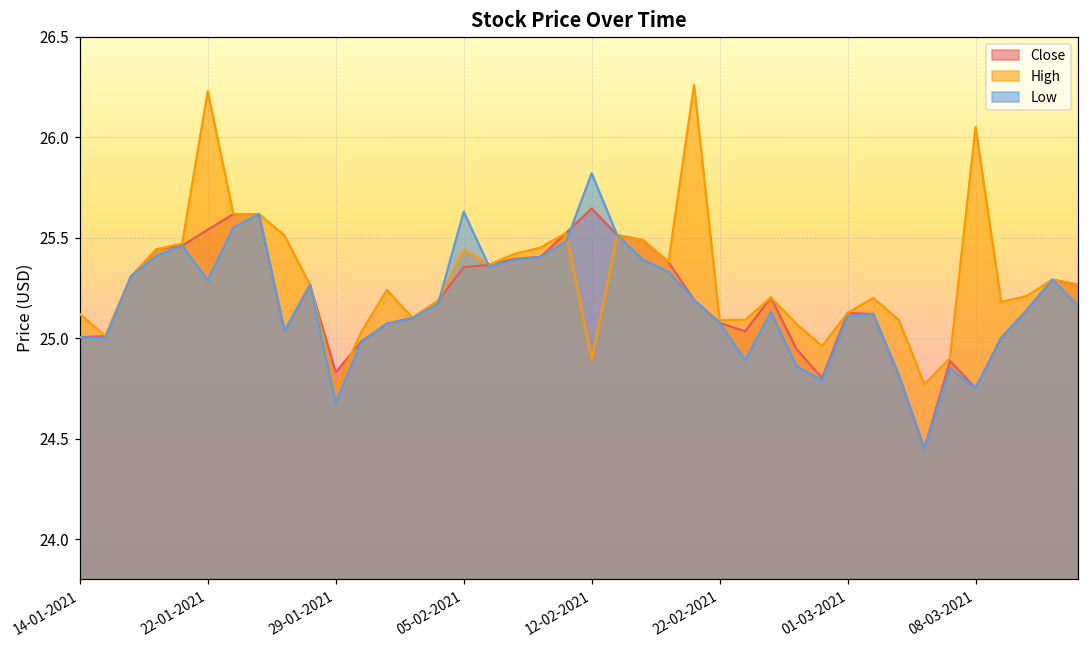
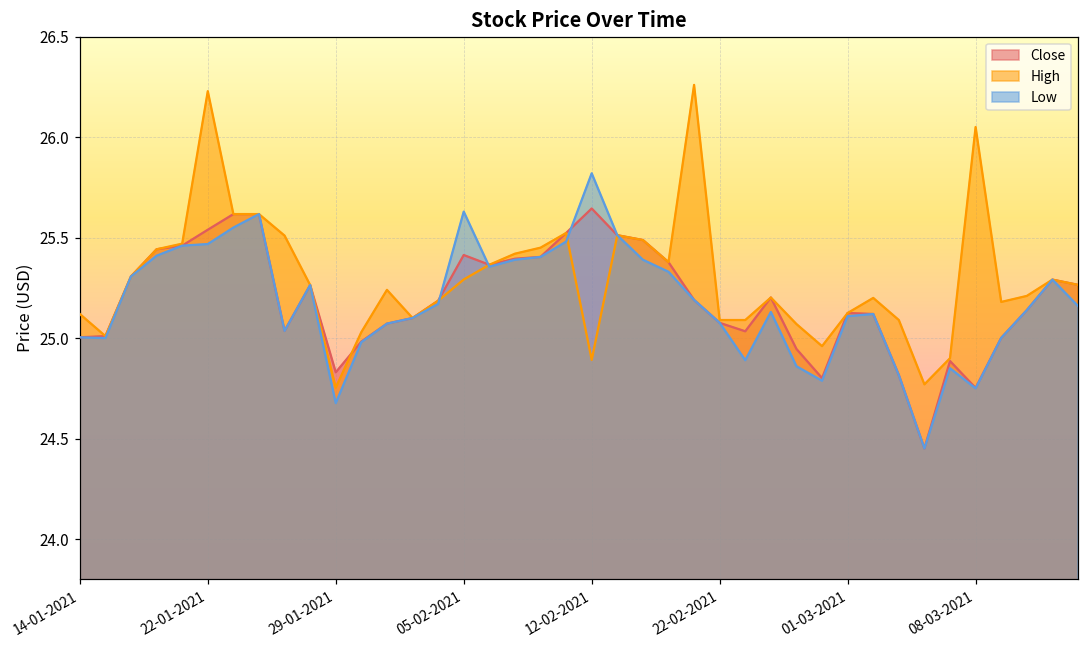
  {
    "Close": {
      "22-01-2021": 25.54,
      "29-01-2021": 24.83,
-     "05-02-2021": 25.35,
+     "05-02-2021": 25.41,
      "12-02-2021": 25.65
    },
    "High": {
      "14-01-2021": 25.12,
      "22-01-2021": 26.23,
      "29-01-2021": 24.75,
-     "05-02-2021": 25.44,
+     "05-02-2021": 25.29,
      "12-02-2021": 24.89,
      "08-03-2021": 26.05
    },
    "Low": {
-     "22-01-2021": 25.29,
+     "22-01-2021": 25.47,
      "29-01-2021": 24.68,
      "05-02-2021": 25.63,
      "12-02-2021": 25.82,
      "01-03-2021": 25.11
    }
  }
